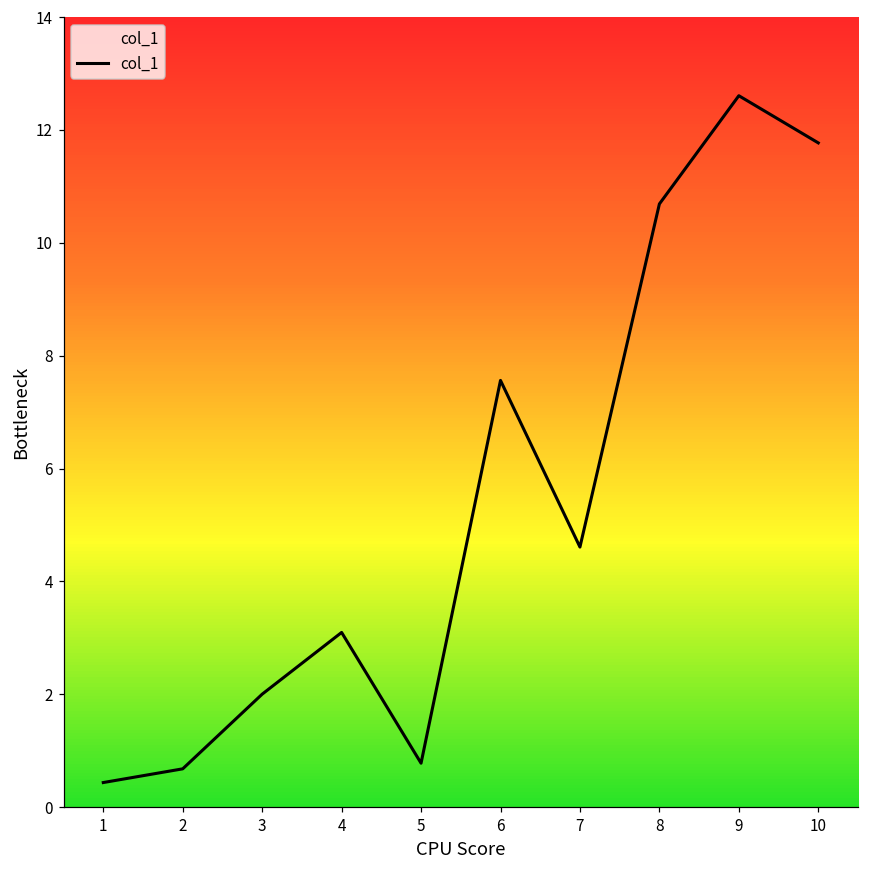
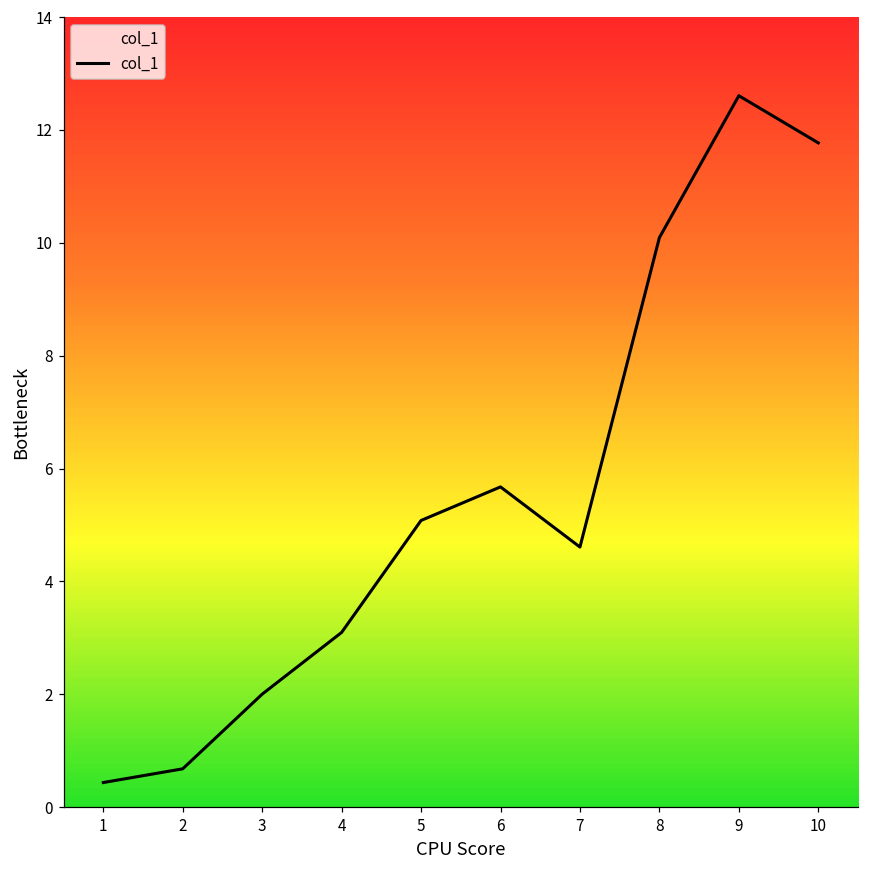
  {
    "1": 0.4,
    "2": 0.7,
    "3": 2.0,
    "4": 3.1,
-   "5": 0.8,
-   "6": 7.6,
+   "5": 5.1,
+   "6": 5.7,
    "7": 4.6,
-   "8": 10.7,
+   "8": 10.1,
    "9": 12.6,
    "10": 11.8
  }
